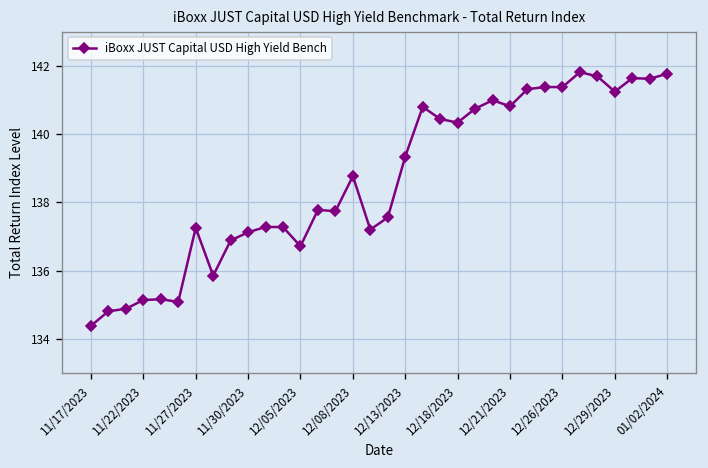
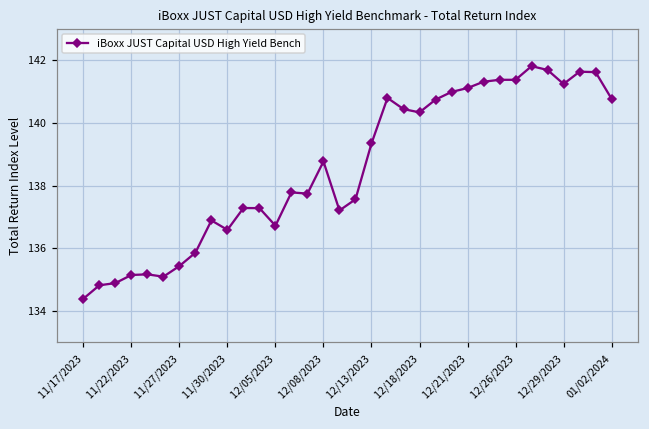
  {
    "11/17/2023": 134.4,
    "11/22/2023": 135.1,
-   "11/27/2023": 137.3,
-   "11/30/2023": 137.1,
+   "11/27/2023": 135.4,
+   "11/30/2023": 136.6,
    "12/05/2023": 136.7,
    "12/08/2023": 138.8,
    "12/13/2023": 139.3,
    "12/18/2023": 140.3,
-   "12/21/2023": 140.8,
+   "12/21/2023": 141.1,
    "12/26/2023": 141.4,
    "12/29/2023": 141.2,
-   "01/02/2024": 141.8
+   "01/02/2024": 140.8
  }
